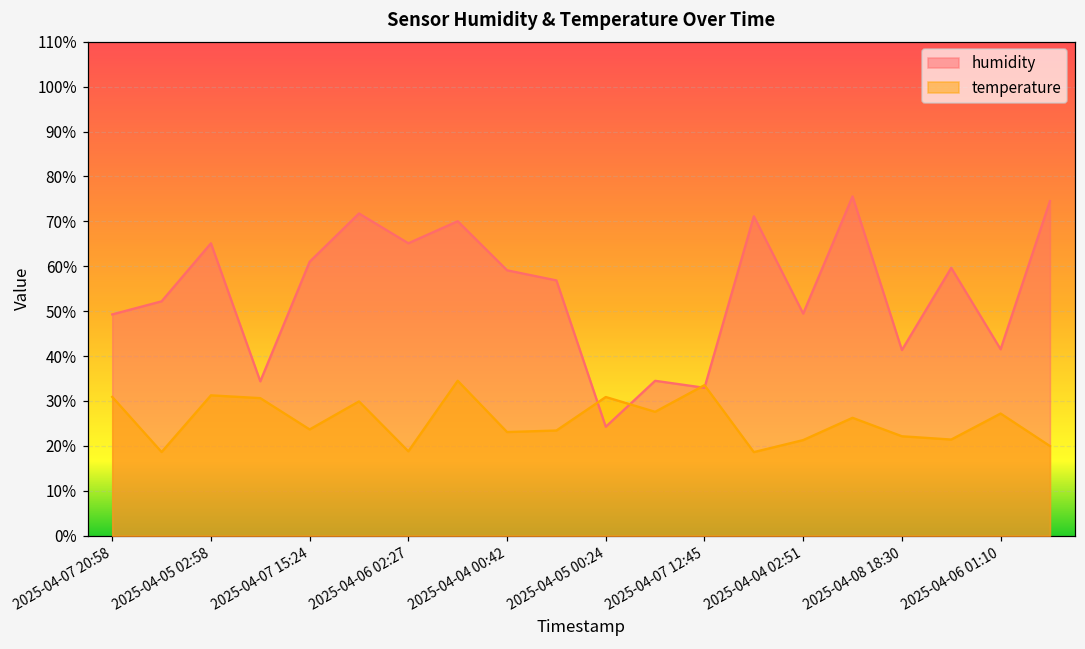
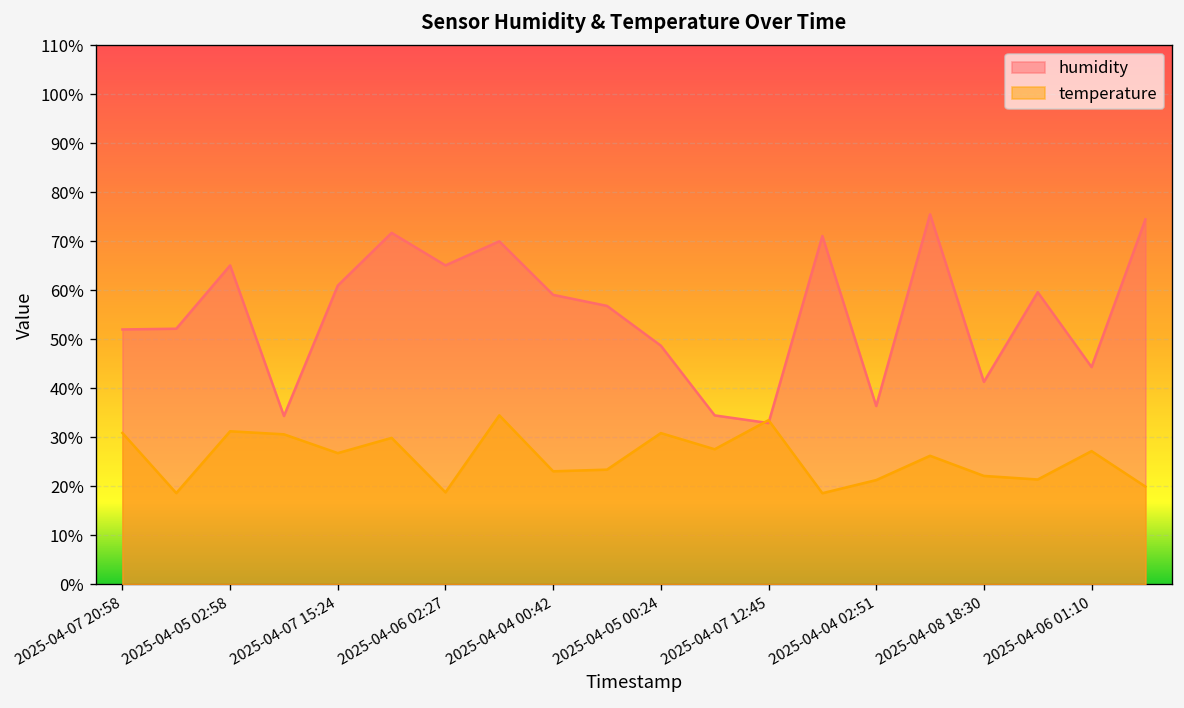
  {
    "humidity": {
-     "2025-04-07 20:58": "49%",
+     "2025-04-07 20:58": "52%",
      "2025-04-05 02:58": "65%",
      "2025-04-07 15:24": "61%",
      "2025-04-06 02:27": "65%",
      "2025-04-04 00:42": "59%",
-     "2025-04-05 00:24": "24%",
-     "2025-04-04 02:51": "49%",
+     "2025-04-05 00:24": "49%",
+     "2025-04-04 02:51": "36%",
      "2025-04-08 18:30": "41%",
-     "2025-04-06 01:10": "42%"
+     "2025-04-06 01:10": "44%"
    },
    "temperature": {
      "2025-04-07 20:58": "31%",
      "2025-04-05 02:58": "31%",
-     "2025-04-07 15:24": "24%",
+     "2025-04-07 15:24": "27%",
      "2025-04-06 02:27": "19%",
      "2025-04-04 00:42": "23%",
      "2025-04-05 00:24": "31%",
      "2025-04-04 02:51": "21%",
      "2025-04-08 18:30": "22%",
      "2025-04-06 01:10": "27%"
    }
  }
